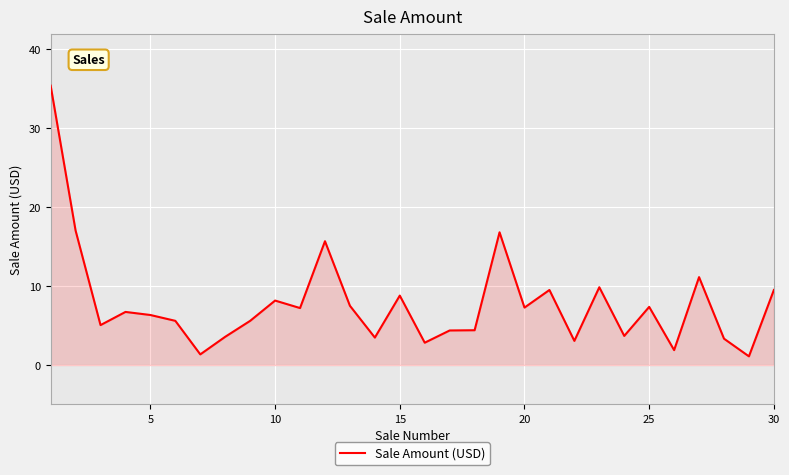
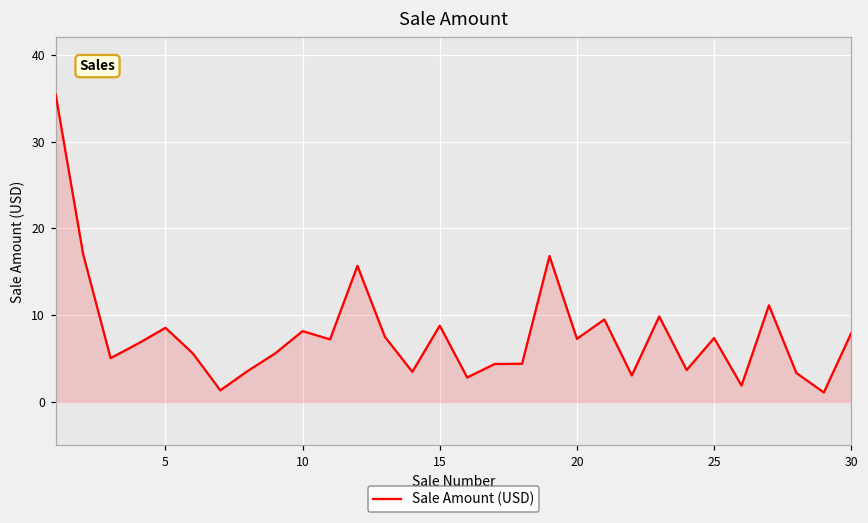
  {
-   "5": 6,
+   "5": 9,
    "10": 8,
    "15": 9,
    "20": 7,
    "25": 7,
-   "30": 10
+   "30": 8
  }
